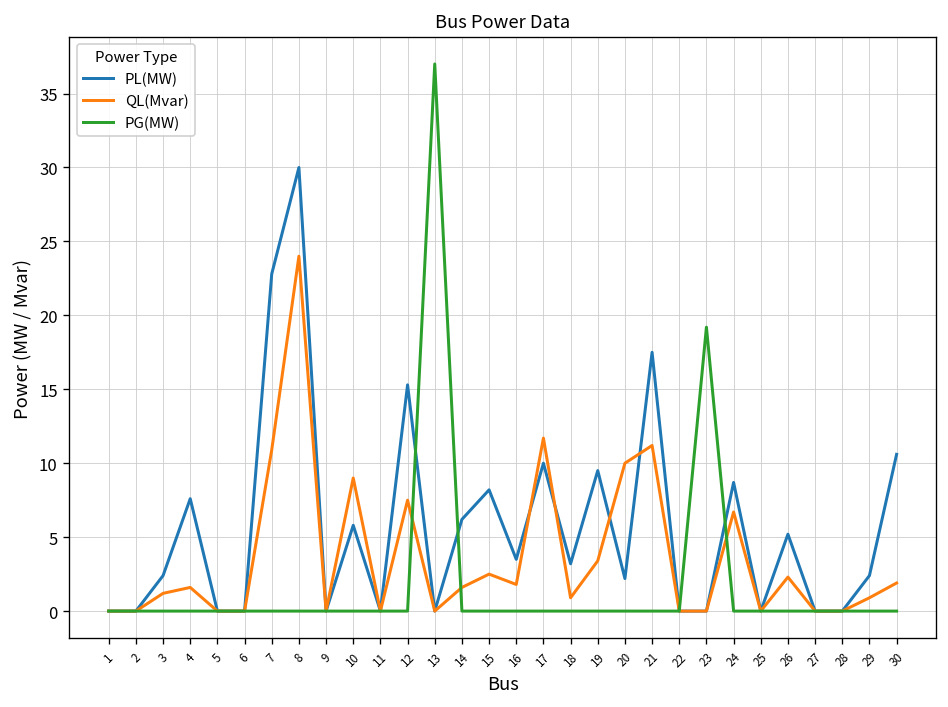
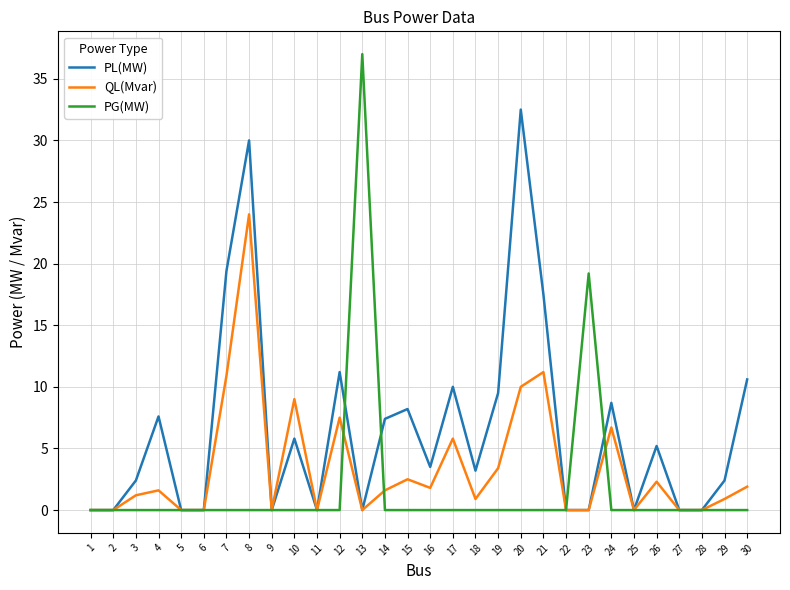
  {
    "PL(MW)": {
      "3": 2.4,
      "4": 7.6,
-     "7": 22.8,
+     "7": 19.4,
      "8": 30.0,
      "10": 5.8,
-     "12": 15.3,
-     "14": 6.2,
+     "12": 11.2,
+     "14": 7.4,
      "15": 8.2,
      "16": 3.5,
      "17": 10.0,
      "18": 3.2,
      "19": 9.5,
-     "20": 2.2,
+     "20": 32.5,
      "21": 17.5,
      "24": 8.7,
      "26": 5.2,
      "29": 2.4,
      "30": 10.6
    },
    "QL(Mvar)": {
      "3": 1.2,
      "4": 1.6,
      "7": 10.9,
      "8": 24.0,
      "10": 9.0,
      "12": 7.5,
      "14": 1.6,
      "15": 2.5,
      "16": 1.8,
-     "17": 11.7,
+     "17": 5.8,
      "18": 0.9,
      "19": 3.4,
      "20": 10.0,
      "21": 11.2,
      "24": 6.7,
      "26": 2.3,
      "29": 0.9,
      "30": 1.9
    },
    "PG(MW)": {
      "3": 0.0,
      "4": 0.0,
      "7": 0.0,
      "8": 0.0,
      "10": 0.0,
      "12": 0.0,
      "13": 37.0,
      "14": 0.0,
      "15": 0.0,
      "16": 0.0,
      "17": 0.0,
      "18": 0.0,
      "19": 0.0,
      "20": 0.0,
      "21": 0.0,
      "23": 19.2,
      "24": 0.0,
      "26": 0.0,
      "29": 0.0,
      "30": 0.0
    }
  }
